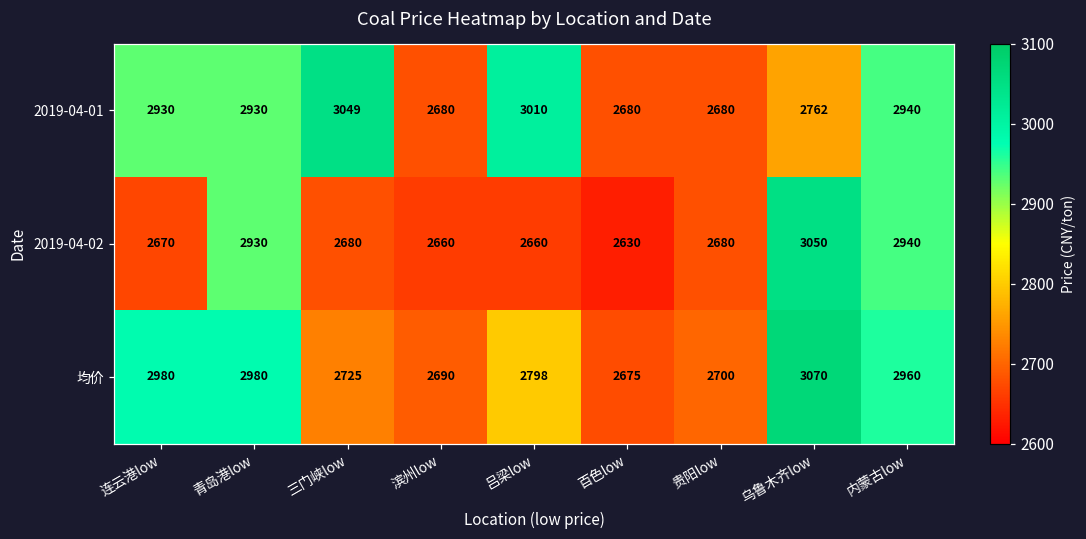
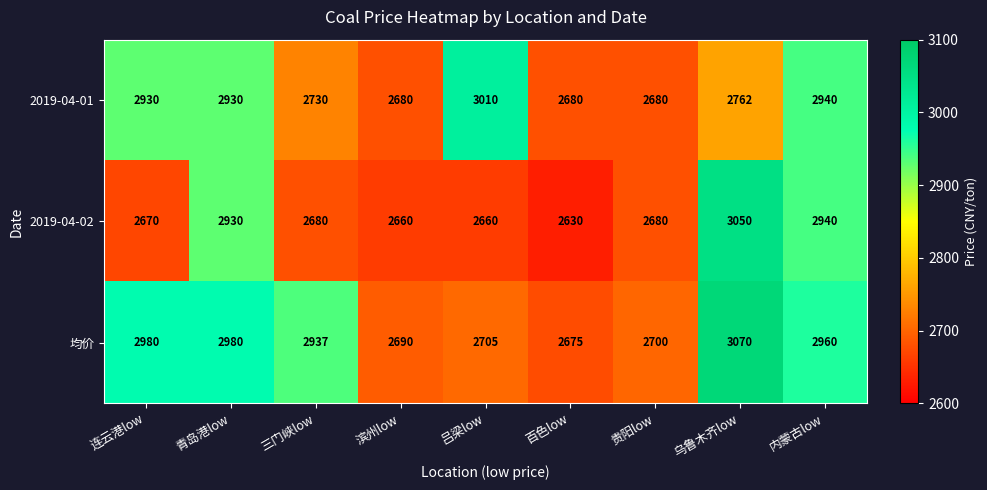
  {
    "2019-04-01": {
      "连云港low": 2930,
      "青岛港low": 2930,
-     "三门峡low": 3049,
+     "三门峡low": 2730,
      "滨州low": 2680,
      "吕梁low": 3010,
      "百色low": 2680,
      "贵阳low": 2680,
      "乌鲁木齐low": 2762,
      "内蒙古low": 2940
    },
    "2019-04-02": {
      "连云港low": 2670,
      "青岛港low": 2930,
      "三门峡low": 2680,
      "滨州low": 2660,
      "吕梁low": 2660,
      "百色low": 2630,
      "贵阳low": 2680,
      "乌鲁木齐low": 3050,
      "内蒙古low": 2940
    },
    "均价": {
      "连云港low": 2980,
      "青岛港low": 2980,
-     "三门峡low": 2725,
+     "三门峡low": 2937,
      "滨州low": 2690,
-     "吕梁low": 2798,
+     "吕梁low": 2705,
      "百色low": 2675,
      "贵阳low": 2700,
      "乌鲁木齐low": 3070,
      "内蒙古low": 2960
    }
  }
